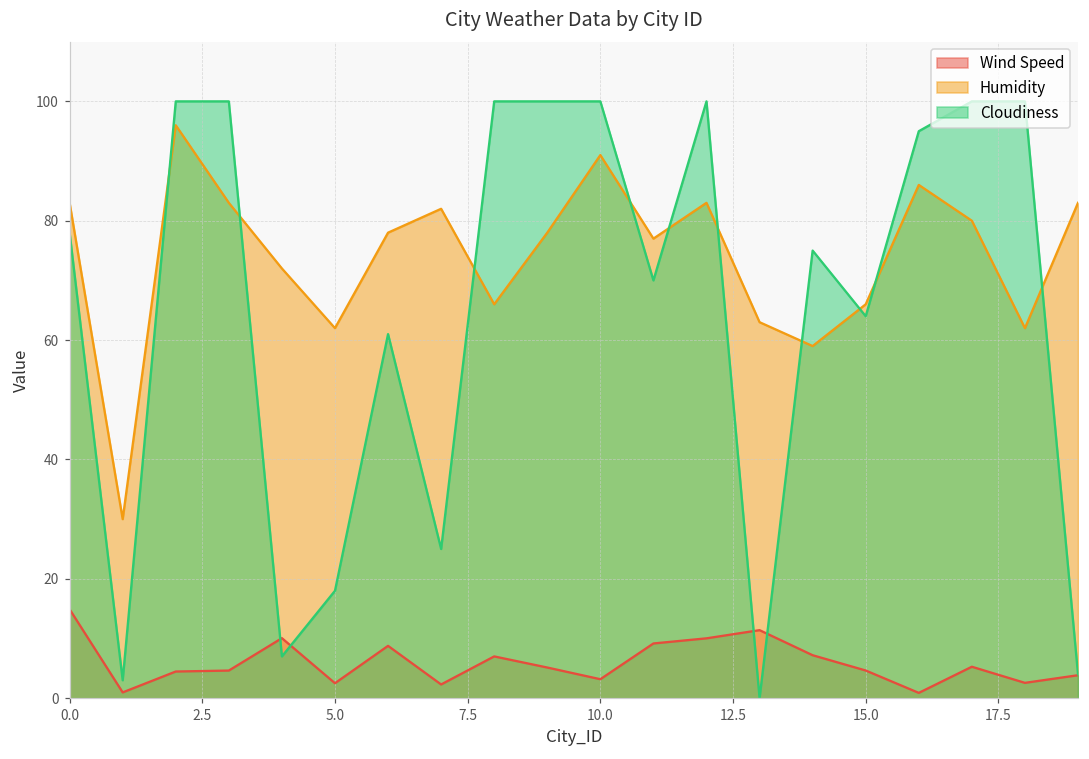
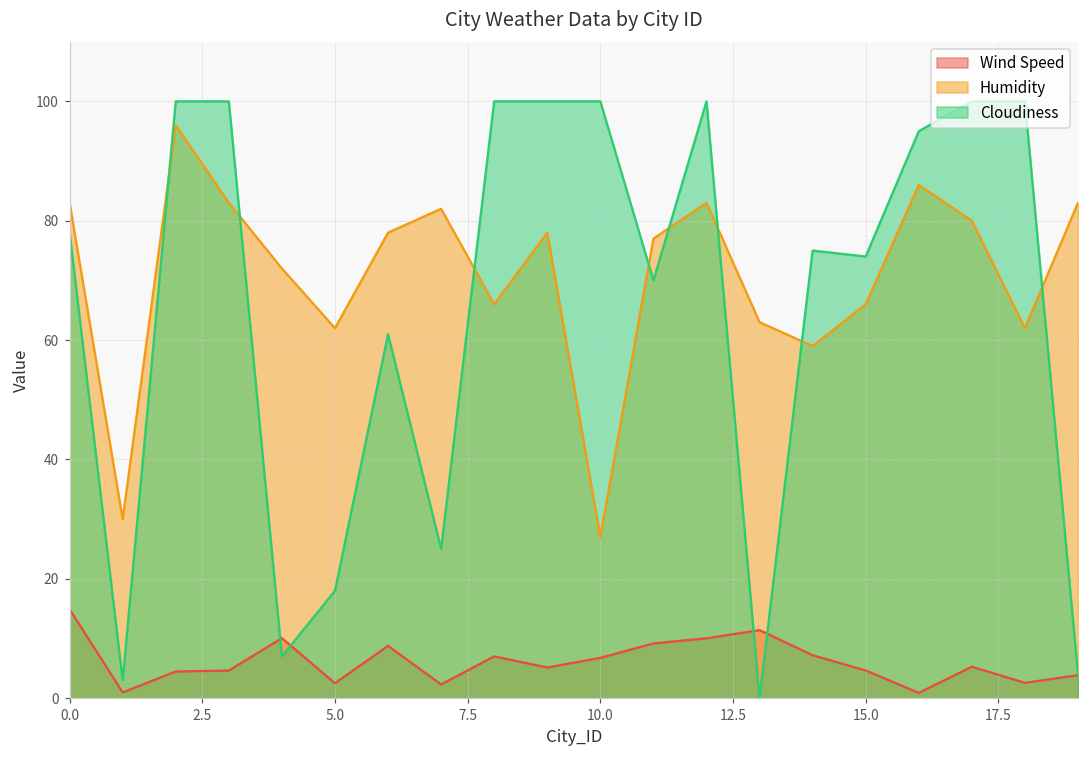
  {
    "Wind Speed": {
      "0.0": 15,
      "5.0": 3,
-     "10.0": 3,
+     "10.0": 7,
      "15.0": 5
    },
    "Humidity": {
      "0.0": 83,
      "5.0": 62,
-     "10.0": 91,
+     "10.0": 27,
      "15.0": 66
    },
    "Cloudiness": {
      "0.0": 78,
      "5.0": 18,
      "10.0": 100,
-     "15.0": 64
+     "15.0": 74
    }
  }
